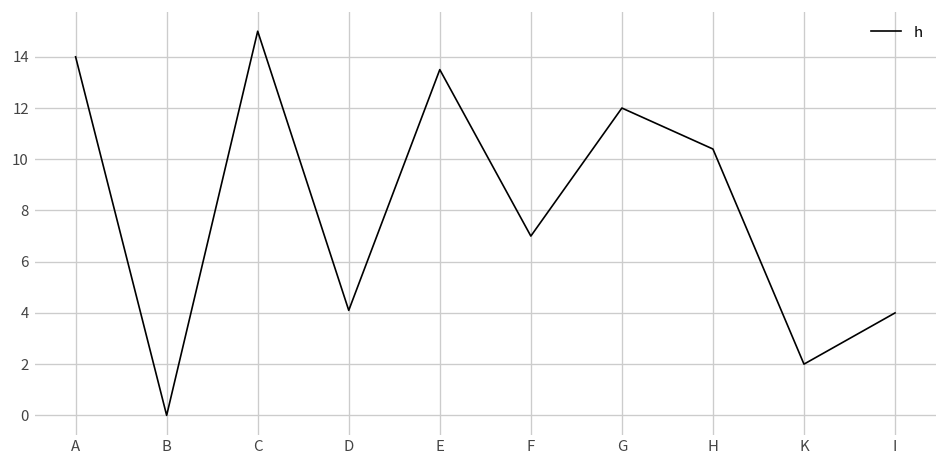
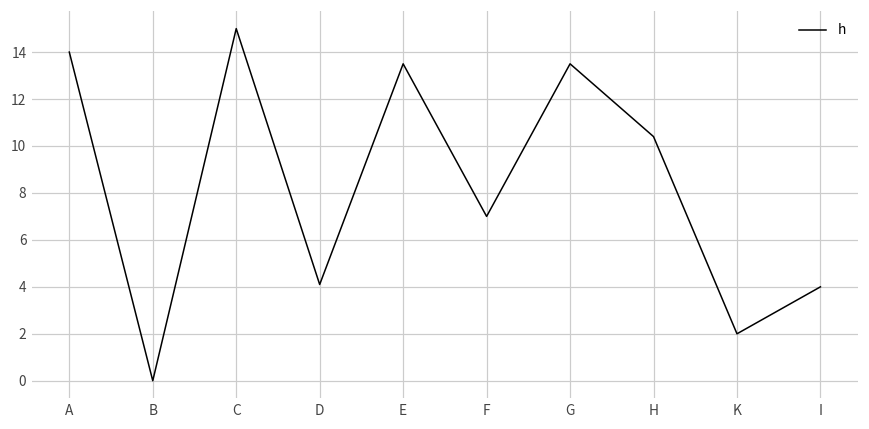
  {
    "A": 14.0,
    "B": 0.0,
    "C": 15.0,
    "D": 4.1,
    "E": 13.5,
    "F": 7.0,
-   "G": 12.0,
+   "G": 13.5,
    "H": 10.4,
    "K": 2.0,
    "I": 4.0
  }
